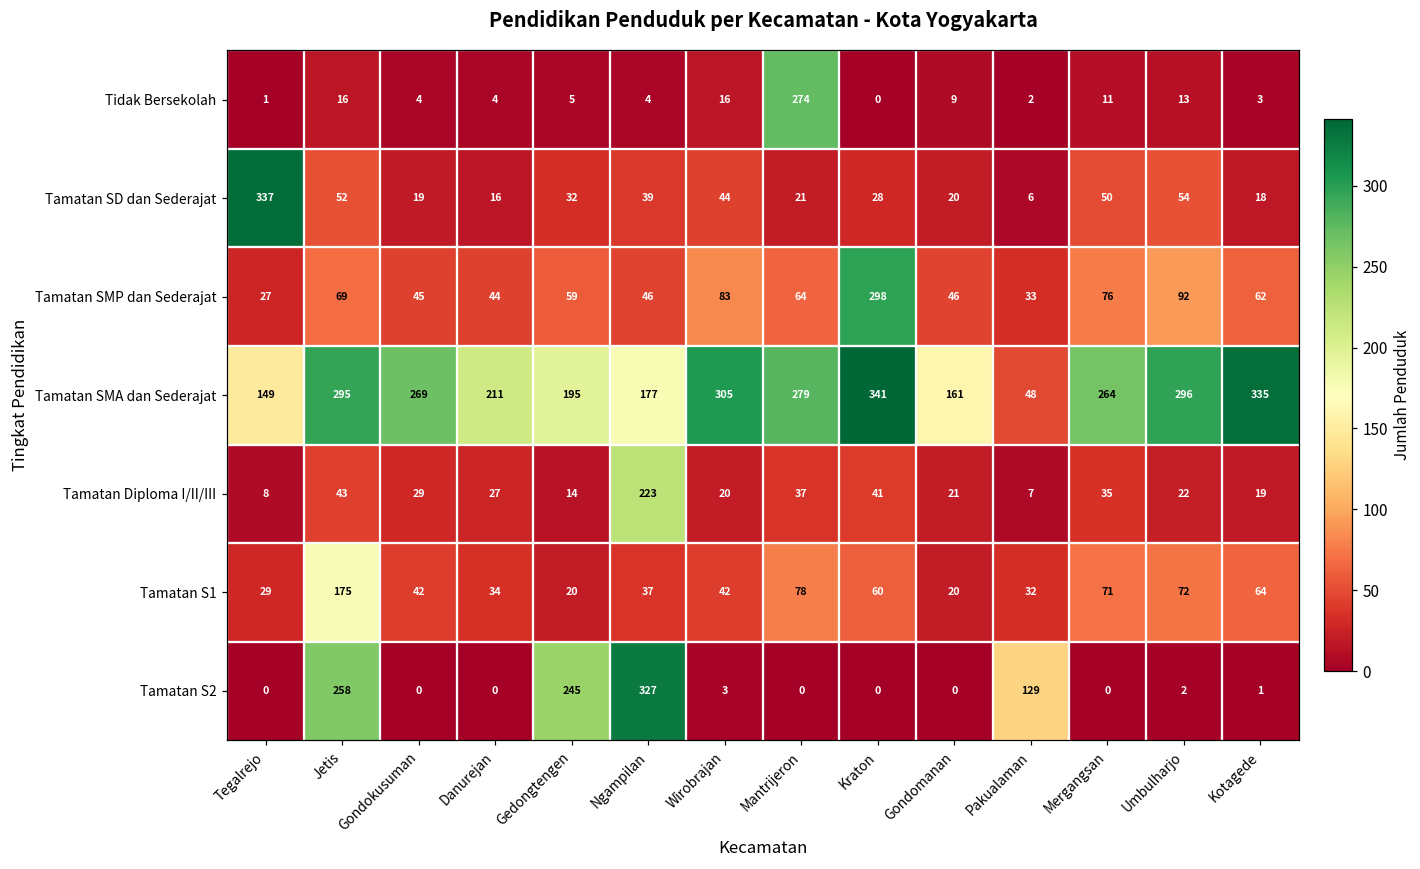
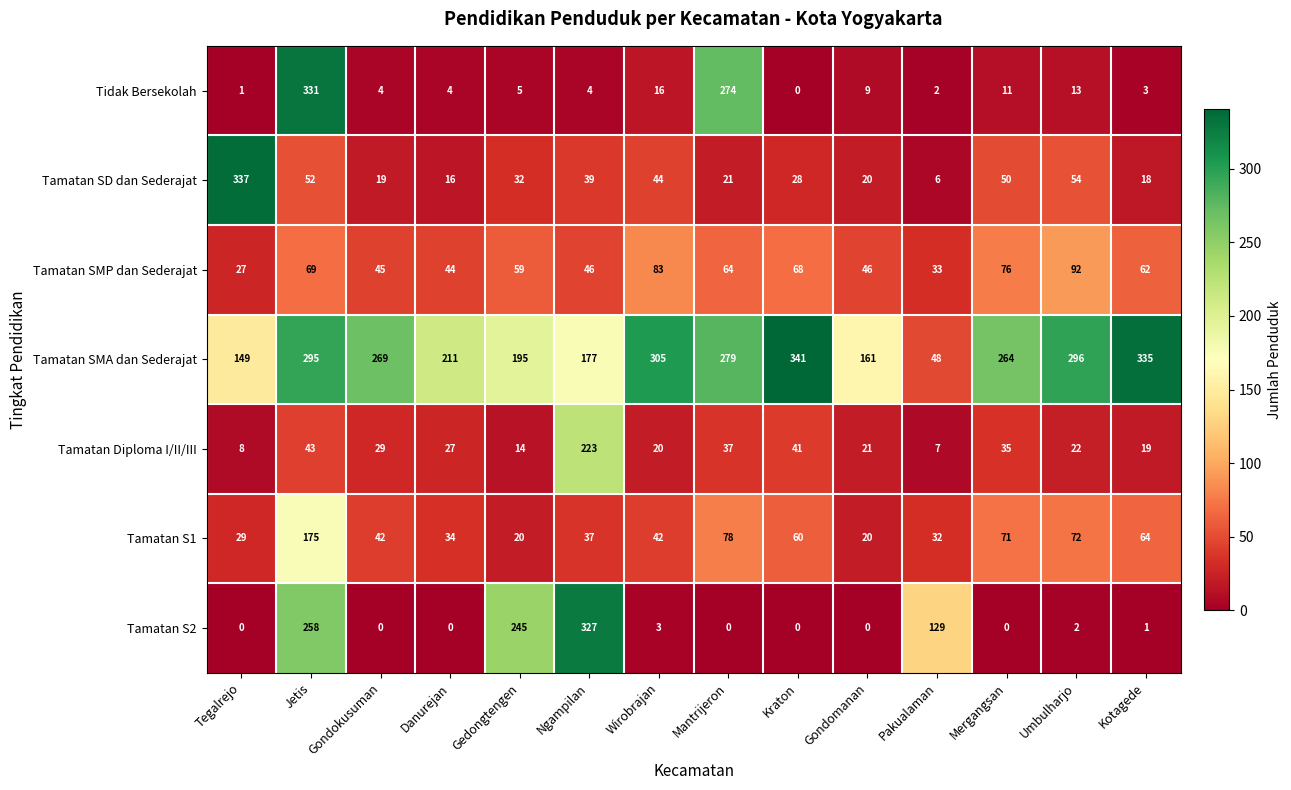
  {
    "Tidak Bersekolah": {
      "Tegalrejo": 1,
-     "Jetis": 16,
+     "Jetis": 331,
      "Gondokusuman": 4,
      "Danurejan": 4,
      "Gedongtengen": 5,
      "Ngampilan": 4,
      "Wirobrajan": 16,
      "Mantrijeron": 274,
      "Kraton": 0,
      "Gondomanan": 9,
      "Pakualaman": 2,
      "Mergangsan": 11,
      "Umbulharjo": 13,
      "Kotagede": 3
    },
    "Tamatan SD dan Sederajat": {
      "Tegalrejo": 337,
      "Jetis": 52,
      "Gondokusuman": 19,
      "Danurejan": 16,
      "Gedongtengen": 32,
      "Ngampilan": 39,
      "Wirobrajan": 44,
      "Mantrijeron": 21,
      "Kraton": 28,
      "Gondomanan": 20,
      "Pakualaman": 6,
      "Mergangsan": 50,
      "Umbulharjo": 54,
      "Kotagede": 18
    },
    "Tamatan SMP dan Sederajat": {
      "Tegalrejo": 27,
      "Jetis": 69,
      "Gondokusuman": 45,
      "Danurejan": 44,
      "Gedongtengen": 59,
      "Ngampilan": 46,
      "Wirobrajan": 83,
      "Mantrijeron": 64,
-     "Kraton": 298,
+     "Kraton": 68,
      "Gondomanan": 46,
      "Pakualaman": 33,
      "Mergangsan": 76,
      "Umbulharjo": 92,
      "Kotagede": 62
    },
    "Tamatan SMA dan Sederajat": {
      "Tegalrejo": 149,
      "Jetis": 295,
      "Gondokusuman": 269,
      "Danurejan": 211,
      "Gedongtengen": 195,
      "Ngampilan": 177,
      "Wirobrajan": 305,
      "Mantrijeron": 279,
      "Kraton": 341,
      "Gondomanan": 161,
      "Pakualaman": 48,
      "Mergangsan": 264,
      "Umbulharjo": 296,
      "Kotagede": 335
    },
    "Tamatan Diploma I/II/III": {
      "Tegalrejo": 8,
      "Jetis": 43,
      "Gondokusuman": 29,
      "Danurejan": 27,
      "Gedongtengen": 14,
      "Ngampilan": 223,
      "Wirobrajan": 20,
      "Mantrijeron": 37,
      "Kraton": 41,
      "Gondomanan": 21,
      "Pakualaman": 7,
      "Mergangsan": 35,
      "Umbulharjo": 22,
      "Kotagede": 19
    },
    "Tamatan S1": {
      "Tegalrejo": 29,
      "Jetis": 175,
      "Gondokusuman": 42,
      "Danurejan": 34,
      "Gedongtengen": 20,
      "Ngampilan": 37,
      "Wirobrajan": 42,
      "Mantrijeron": 78,
      "Kraton": 60,
      "Gondomanan": 20,
      "Pakualaman": 32,
      "Mergangsan": 71,
      "Umbulharjo": 72,
      "Kotagede": 64
    },
    "Tamatan S2": {
      "Tegalrejo": 0,
      "Jetis": 258,
      "Gondokusuman": 0,
      "Danurejan": 0,
      "Gedongtengen": 245,
      "Ngampilan": 327,
      "Wirobrajan": 3,
      "Mantrijeron": 0,
      "Kraton": 0,
      "Gondomanan": 0,
      "Pakualaman": 129,
      "Mergangsan": 0,
      "Umbulharjo": 2,
      "Kotagede": 1
    }
  }
